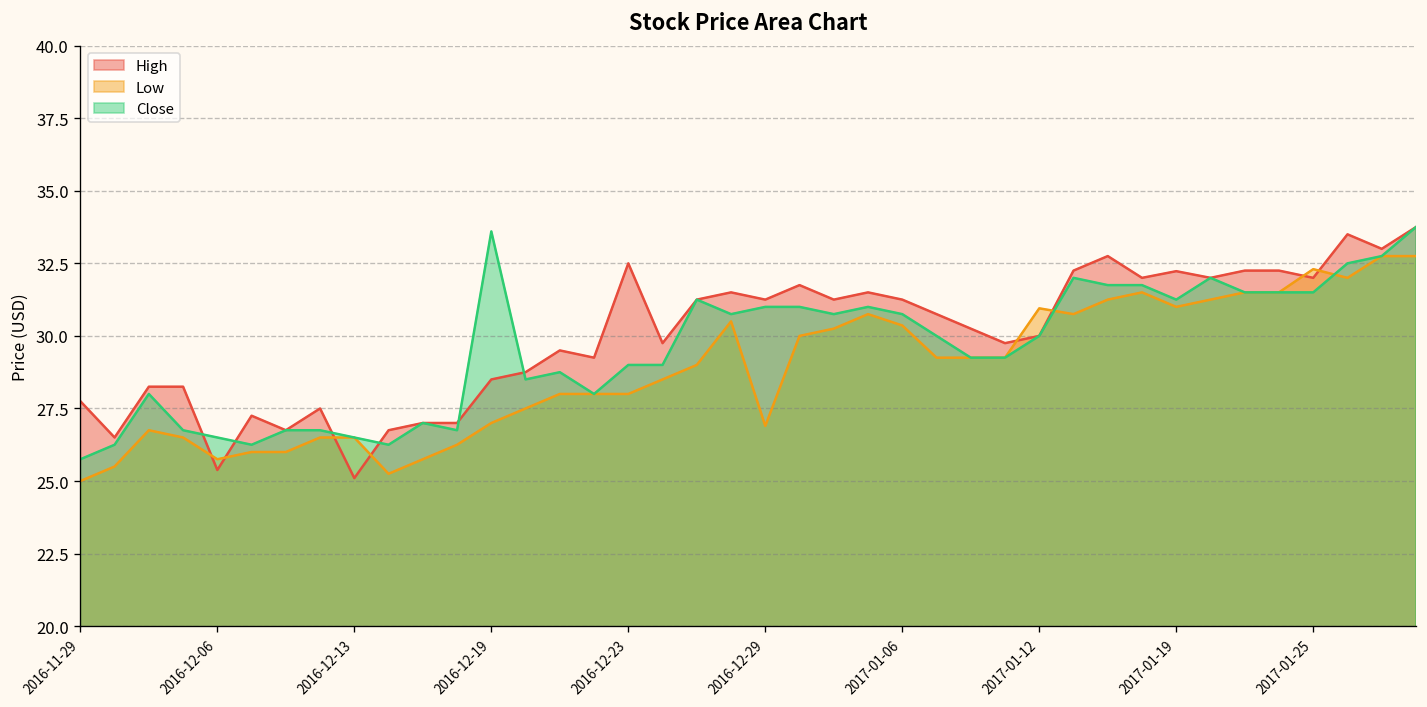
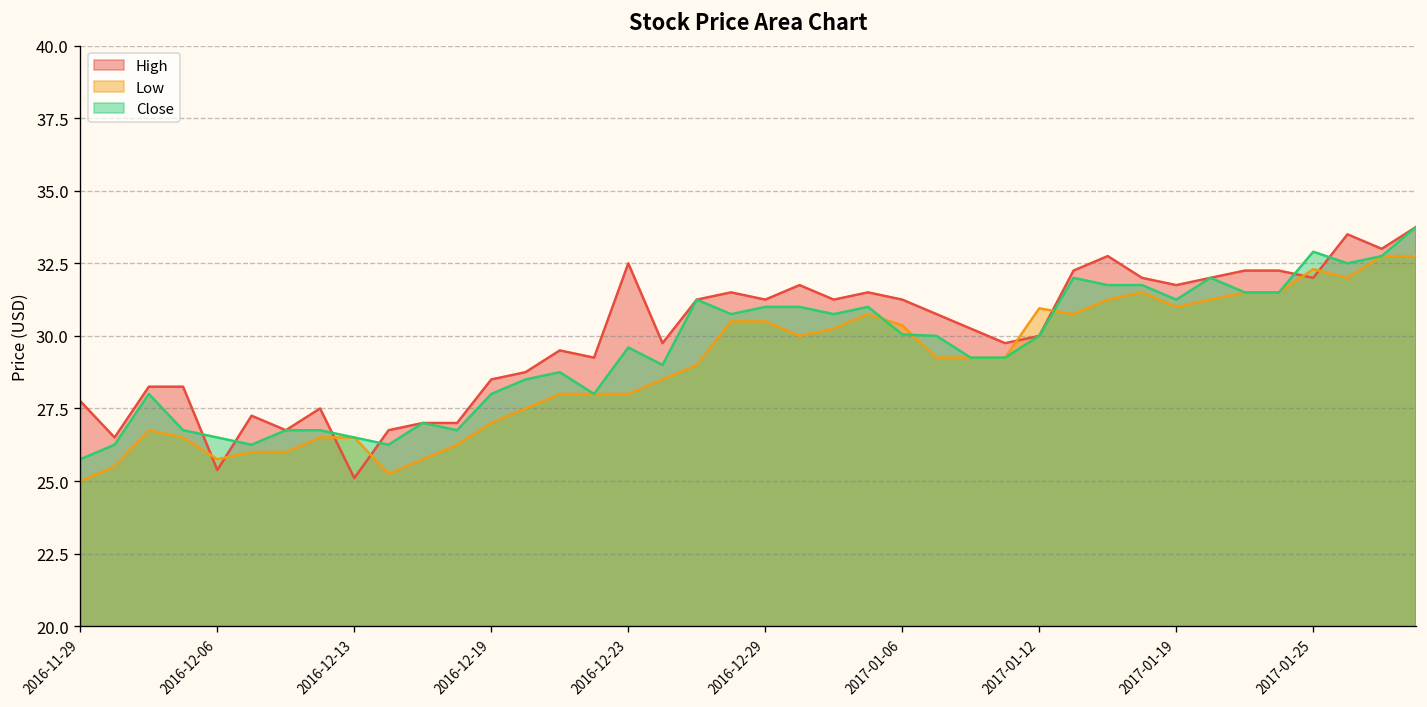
  {
    "High": {
      "2016-11-29": 27.8,
      "2016-12-06": 25.4,
      "2016-12-13": 25.1,
      "2016-12-19": 28.5,
      "2016-12-23": 32.5,
      "2016-12-29": 31.3,
      "2017-01-06": 31.3,
-     "2017-01-19": 32.2,
+     "2017-01-19": 31.8,
      "2017-01-25": 32.0
    },
    "Low": {
      "2016-11-29": 25.0,
      "2016-12-06": 25.8,
      "2016-12-19": 27.0,
      "2016-12-23": 28.0,
-     "2016-12-29": 26.9,
+     "2016-12-29": 30.5,
      "2017-01-06": 30.4,
      "2017-01-12": 31.0,
      "2017-01-19": 31.0,
      "2017-01-25": 32.3
    },
    "Close": {
      "2016-11-29": 25.8,
      "2016-12-06": 26.5,
-     "2016-12-19": 33.6,
-     "2016-12-23": 29.0,
+     "2016-12-19": 28.0,
+     "2016-12-23": 29.6,
      "2016-12-29": 31.0,
-     "2017-01-06": 30.8,
+     "2017-01-06": 30.1,
      "2017-01-19": 31.3,
-     "2017-01-25": 31.5
+     "2017-01-25": 32.9
    }
  }
